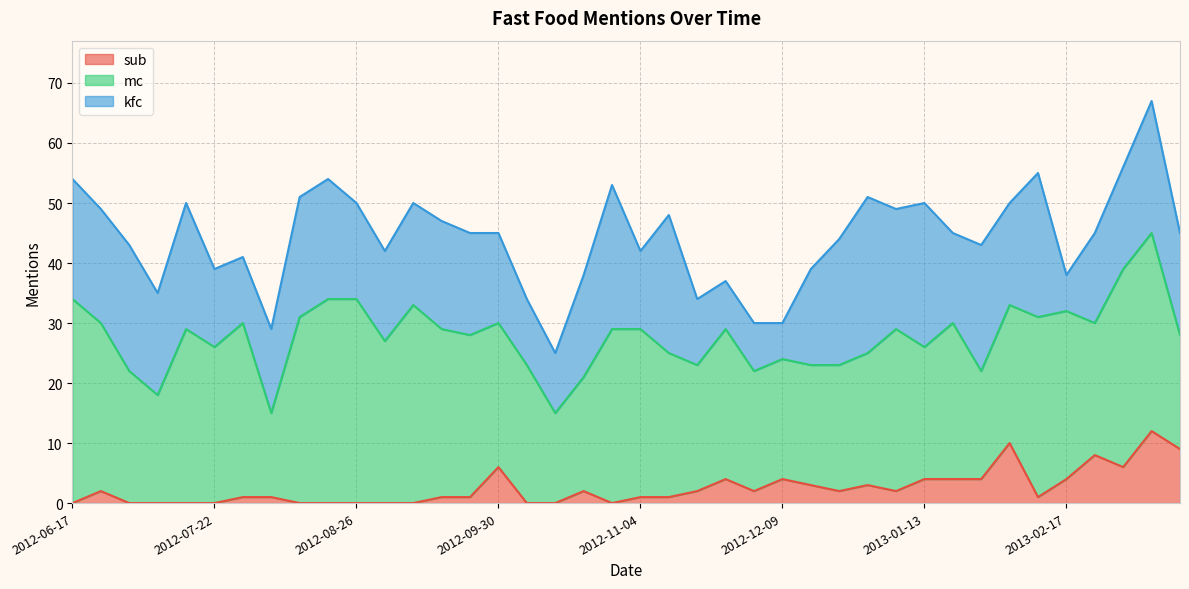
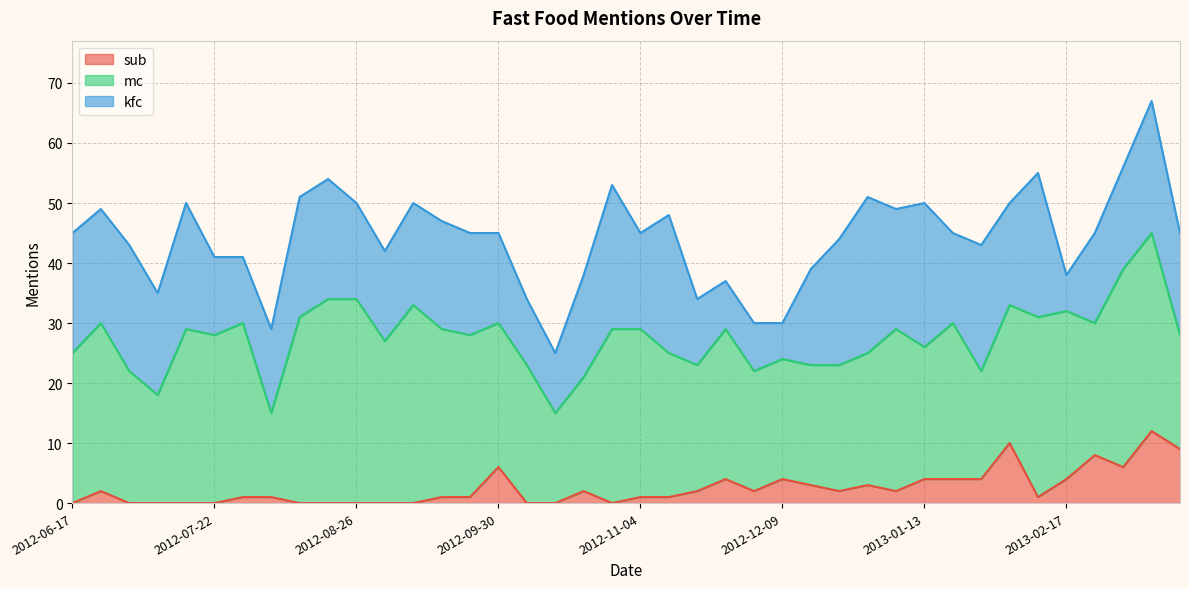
  {
    "sub": {
      "2012-06-17": 0,
      "2012-07-22": 0,
      "2012-08-26": 0,
      "2012-09-30": 6,
      "2012-11-04": 1,
      "2012-12-09": 4,
      "2013-01-13": 4,
      "2013-02-17": 4
    },
    "mc": {
-     "2012-06-17": 34,
-     "2012-07-22": 26,
+     "2012-06-17": 25,
+     "2012-07-22": 28,
      "2012-08-26": 34,
      "2012-09-30": 24,
      "2012-11-04": 28,
      "2012-12-09": 20,
      "2013-01-13": 22,
      "2013-02-17": 28
    },
    "kfc": {
      "2012-06-17": 20,
      "2012-07-22": 13,
      "2012-08-26": 16,
      "2012-09-30": 15,
-     "2012-11-04": 13,
+     "2012-11-04": 16,
      "2012-12-09": 6,
      "2013-01-13": 24,
      "2013-02-17": 6
    }
  }
